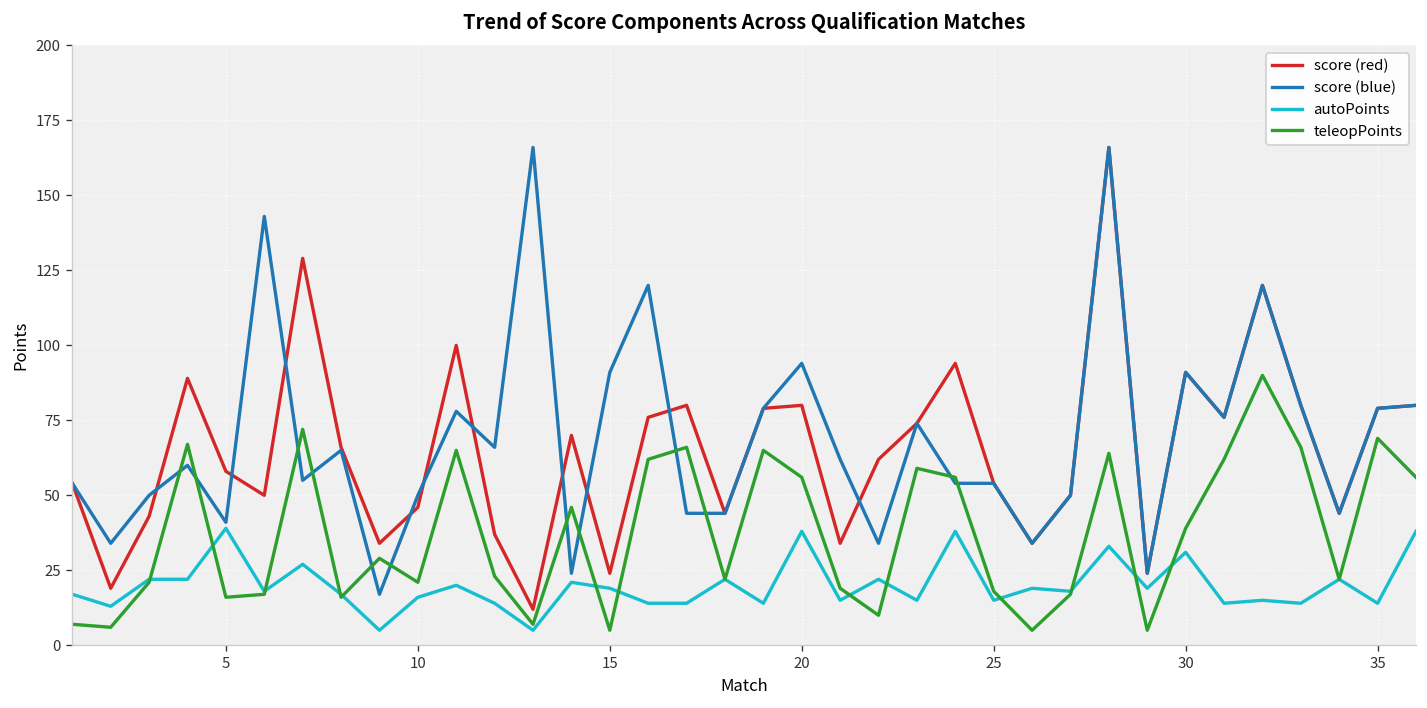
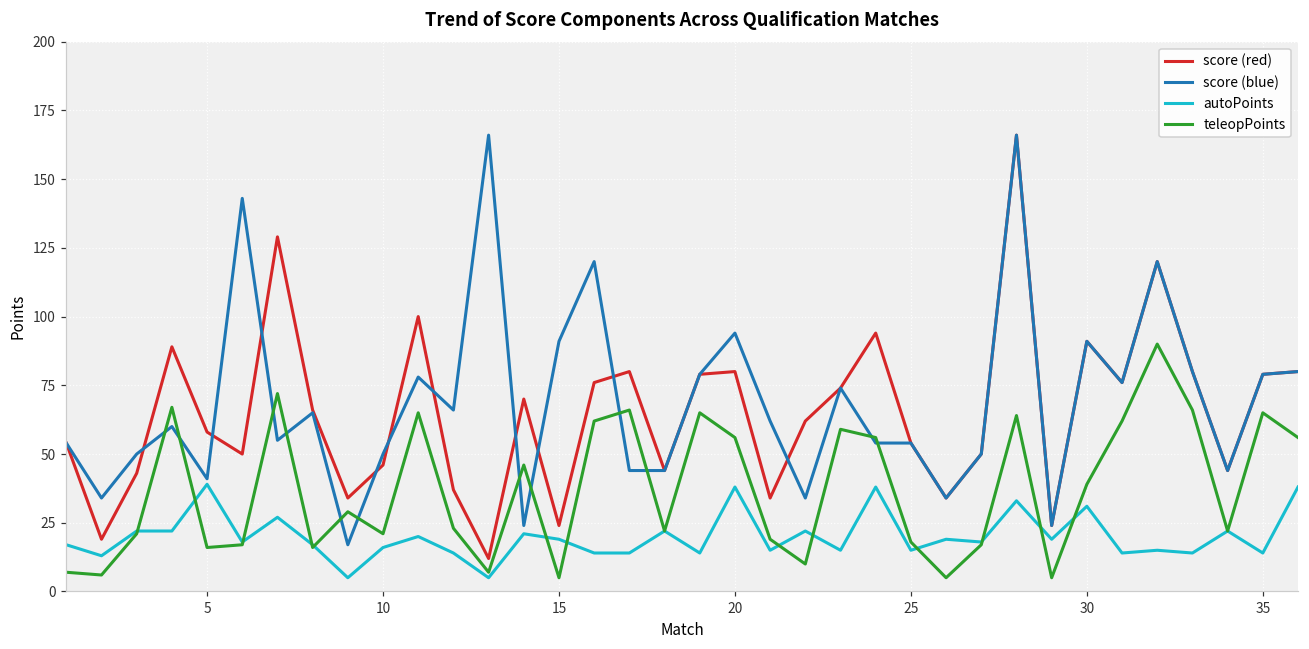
  {
    "score (red)": {
      "5": 58,
      "10": 46,
      "15": 24,
      "20": 80
    },
    "score (blue)": {
      "5": 41,
      "10": 50,
      "15": 91,
      "20": 94
    },
    "autoPoints": {
      "5": 39,
      "10": 16,
      "15": 19,
      "20": 38,
      "25": 15,
      "30": 31,
      "35": 14
    },
    "teleopPoints": {
      "5": 16,
      "10": 21,
      "15": 5,
      "20": 56,
      "25": 18,
      "30": 39,
-     "35": 69
+     "35": 65
    }
  }
